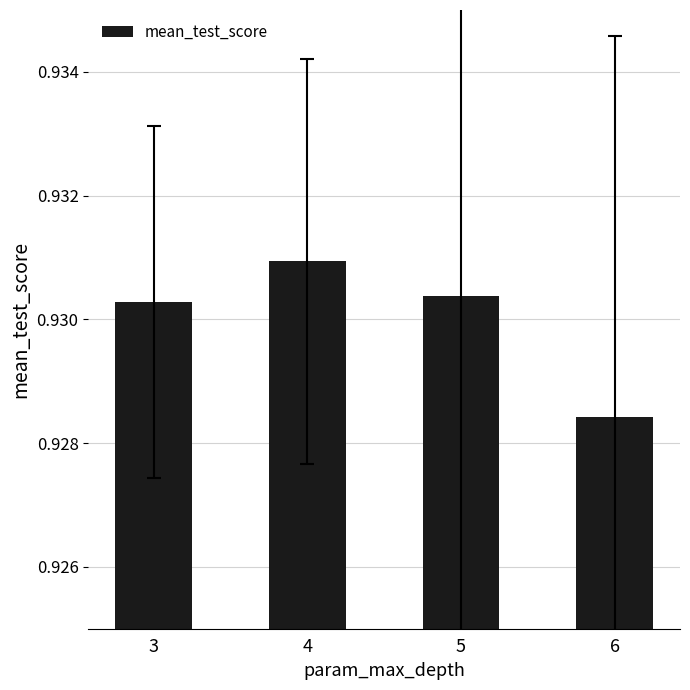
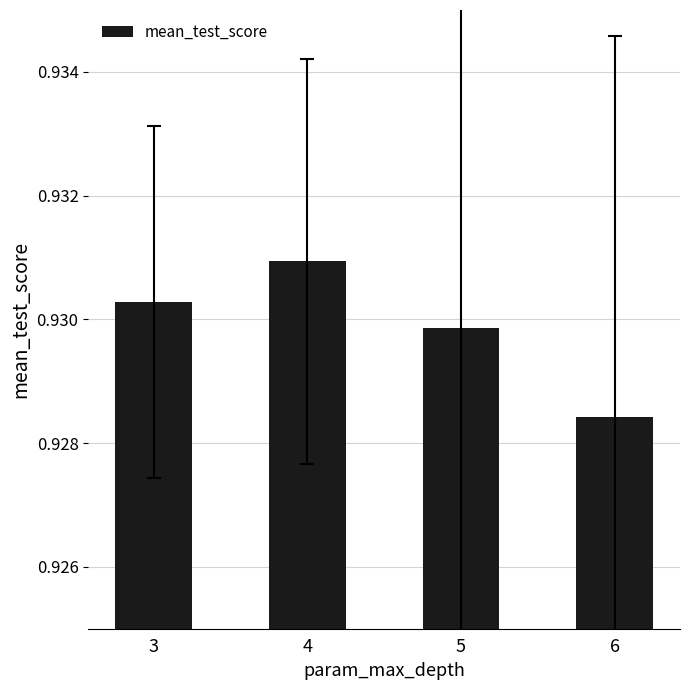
  {
    "mean_test_score": {
      "3": 0.9303,
      "4": 0.9309,
-     "5": 0.9304,
+     "5": 0.9299,
      "6": 0.9284
    }
  }
